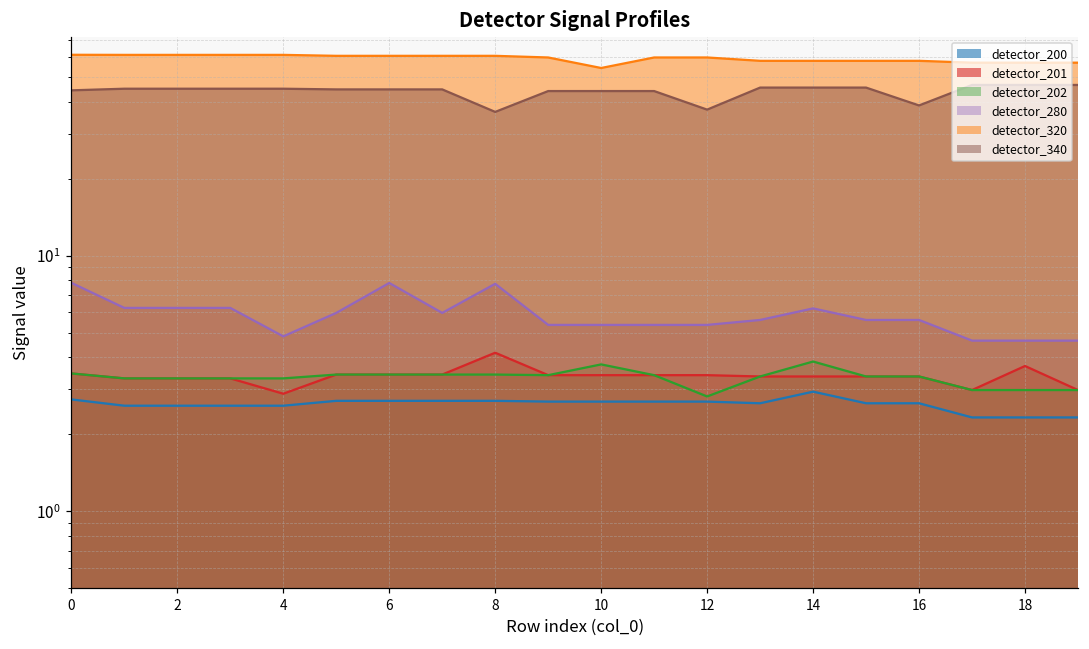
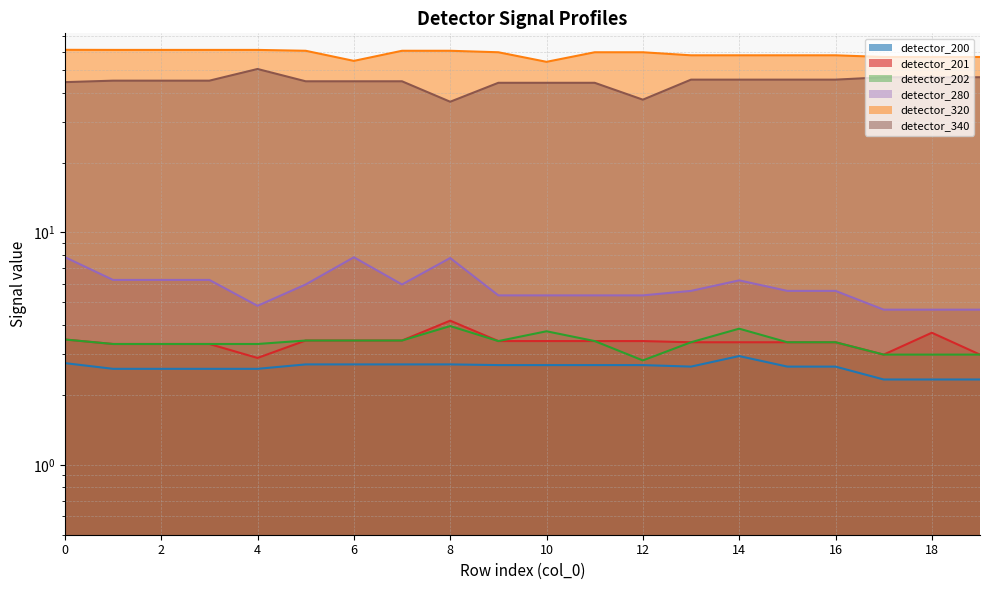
  {
    "detector_200": {
      "0": 2.7,
      "2": 2.6,
      "4": 2.6,
      "6": 2.7,
      "8": 2.7,
      "10": 2.7,
      "12": 2.7,
      "14": 2.9,
      "16": 2.6,
      "18": 2.3
    },
    "detector_201": {
      "4": 2.9,
      "8": 4.2,
      "10": 3.4,
      "12": 3.4,
      "14": 3.4,
      "18": 3.7
    },
    "detector_202": {
      "4": 3.3,
-     "8": 3.4,
+     "8": 4.0,
      "10": 3.8,
      "12": 2.8,
      "14": 3.9,
      "18": 3.0
    },
    "detector_280": {
      "0": 7.8,
      "2": 6.2,
      "4": 4.8,
      "6": 7.8,
      "8": 7.8,
      "10": 5.4,
      "12": 5.4,
      "14": 6.2,
      "16": 5.6,
      "18": 4.7
    },
    "detector_320": {
      "0": 61,
      "2": 61,
      "4": 61,
-     "6": 61,
+     "6": 55,
      "8": 61,
      "10": 54,
      "12": 60,
      "14": 58,
      "16": 58
    },
    "detector_340": {
      "0": 44,
      "2": 45,
-     "4": 45,
+     "4": 51,
      "6": 45,
      "8": 37,
      "10": 44,
      "12": 37,
      "14": 45,
-     "16": 39
+     "16": 45
    }
  }
